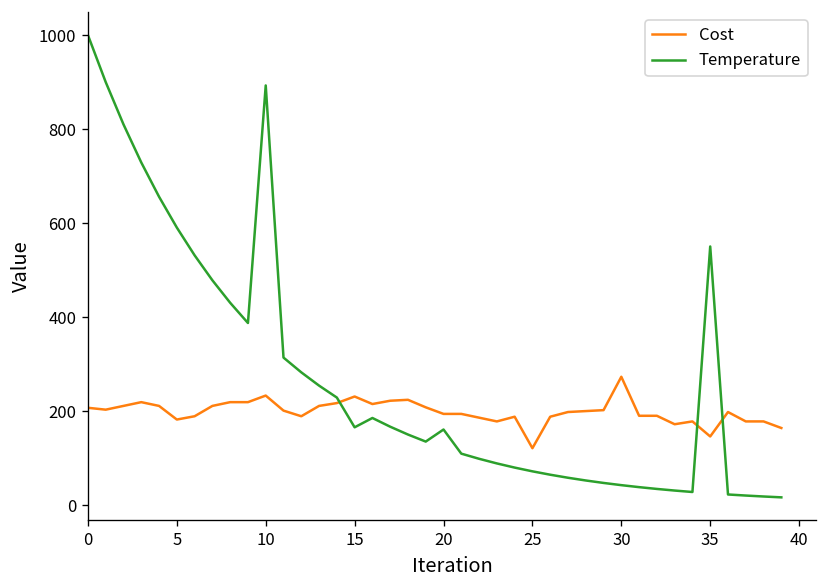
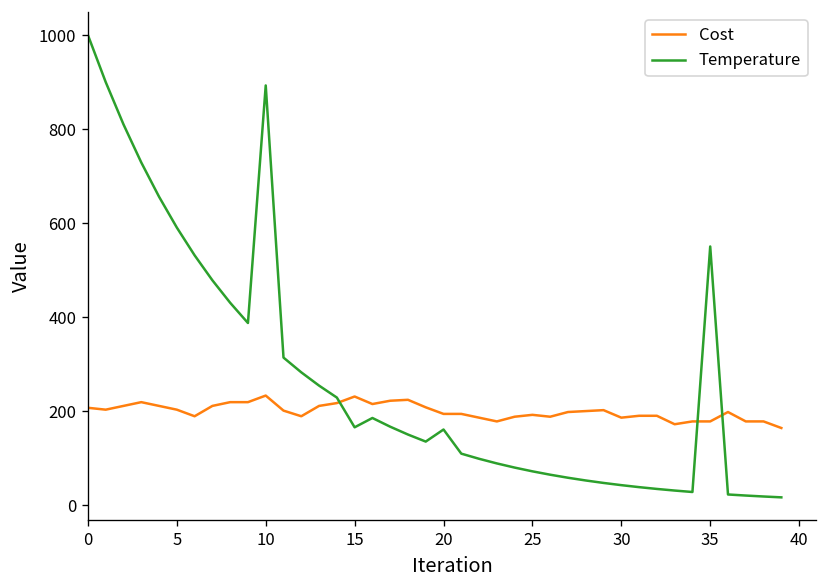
  {
    "Cost": {
      "0": 210,
-     "5": 180,
+     "5": 200,
      "10": 230,
      "15": 230,
      "20": 190,
-     "25": 120,
-     "30": 270,
-     "35": 150
+     "25": 190,
+     "30": 190,
+     "35": 180
    },
    "Temperature": {
      "0": 1000,
      "5": 590,
      "10": 890,
      "15": 170,
      "20": 160,
      "25": 70,
      "30": 40,
      "35": 550
    }
  }
